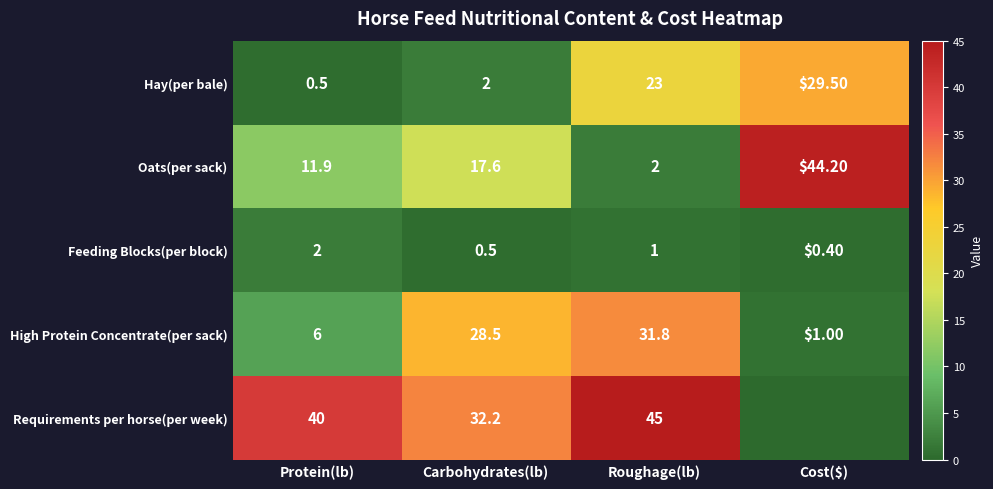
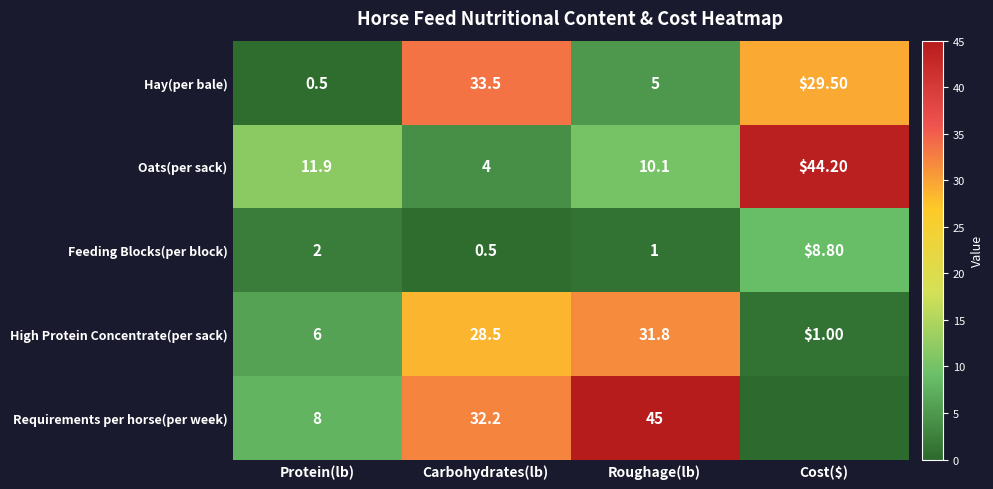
  {
    "Hay(per bale)": {
      "Protein(lb)": "0.5",
-     "Carbohydrates(lb)": "2",
-     "Roughage(lb)": "23",
+     "Carbohydrates(lb)": "33.5",
+     "Roughage(lb)": "5",
      "Cost($)": "$29.50"
    },
    "Oats(per sack)": {
      "Protein(lb)": "11.9",
-     "Carbohydrates(lb)": "17.6",
-     "Roughage(lb)": "2",
+     "Carbohydrates(lb)": "4",
+     "Roughage(lb)": "10.1",
      "Cost($)": "$44.20"
    },
    "Feeding Blocks(per block)": {
      "Protein(lb)": "2",
      "Carbohydrates(lb)": "0.5",
      "Roughage(lb)": "1",
-     "Cost($)": "$0.40"
+     "Cost($)": "$8.80"
    },
    "High Protein Concentrate(per sack)": {
      "Protein(lb)": "6",
      "Carbohydrates(lb)": "28.5",
      "Roughage(lb)": "31.8",
      "Cost($)": "$1.00"
    },
    "Requirements per horse(per week)": {
-     "Protein(lb)": "40",
+     "Protein(lb)": "8",
      "Carbohydrates(lb)": "32.2",
      "Roughage(lb)": "45"
    }
  }
